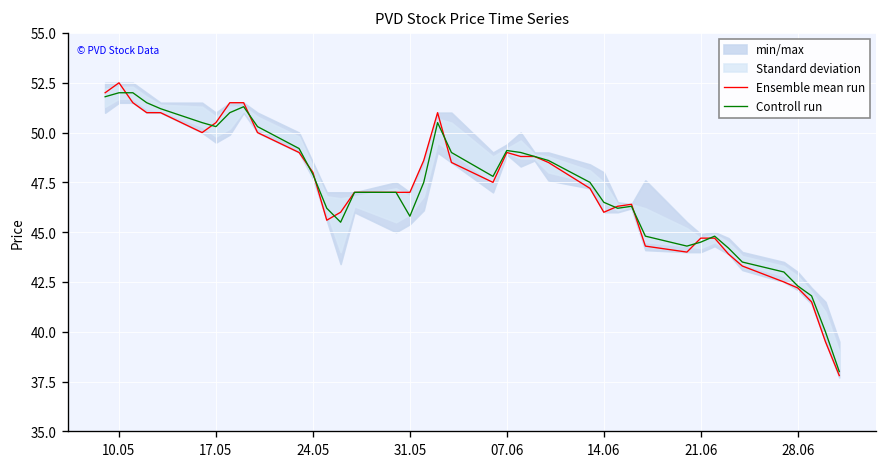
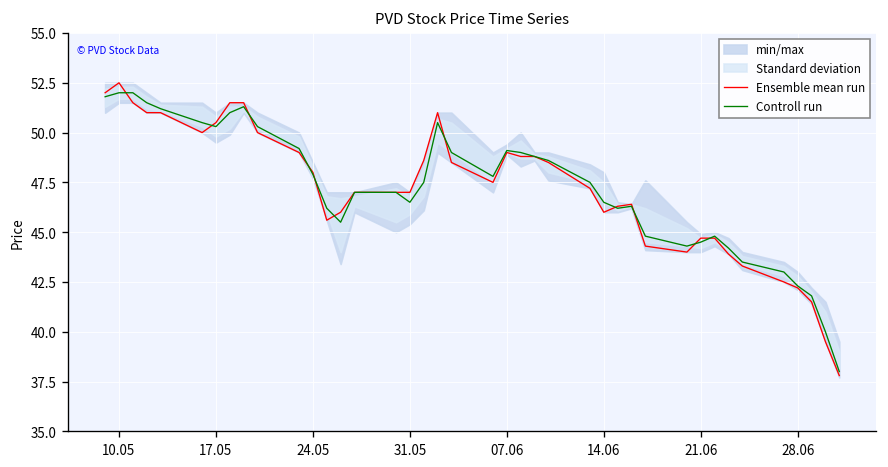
  {
    "Ensemble mean run": {
      "17.05": 50.5,
      "14.06": 46.0
    },
    "Controll run": {
      "10.05": 52.0,
      "17.05": 50.3,
-     "31.05": 45.8,
+     "31.05": 46.5,
      "14.06": 46.5,
      "21.06": 44.5
    }
  }
